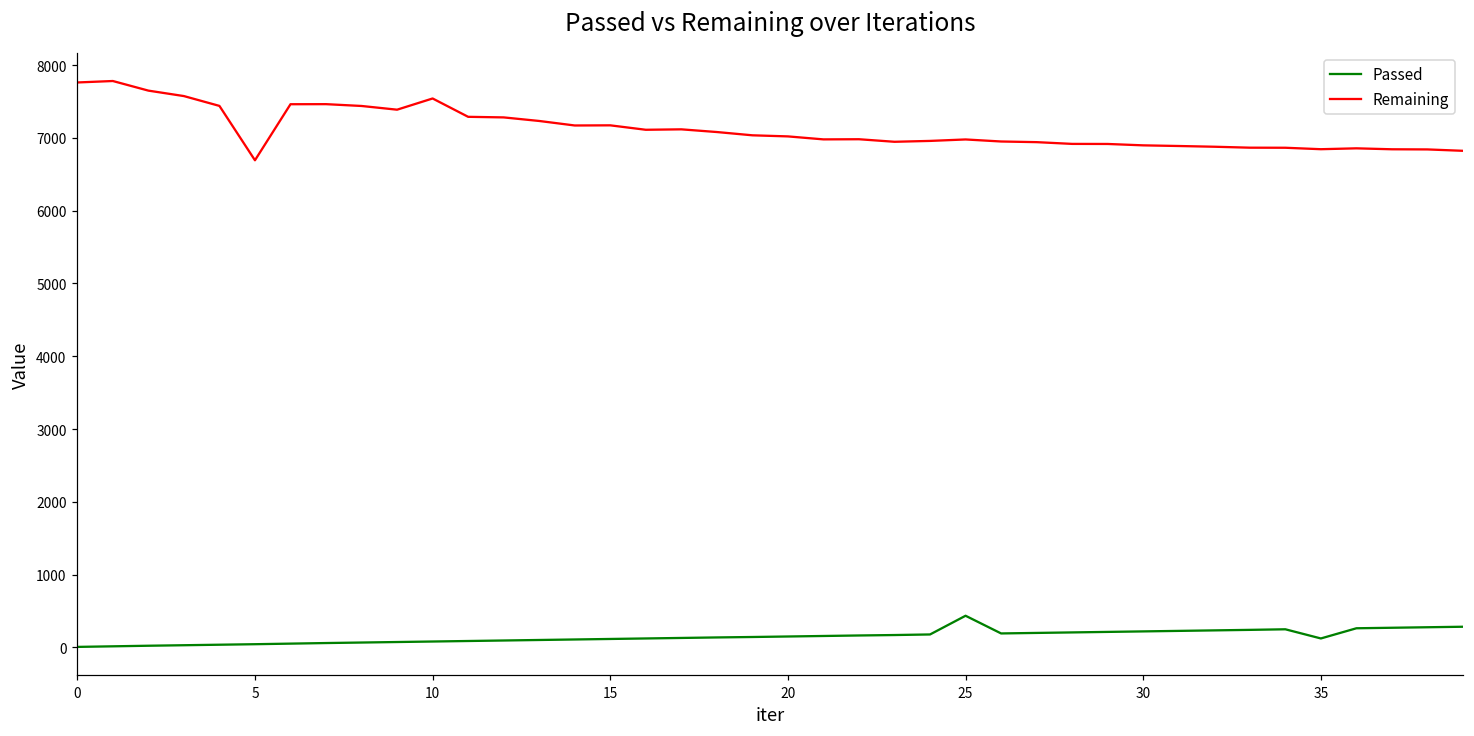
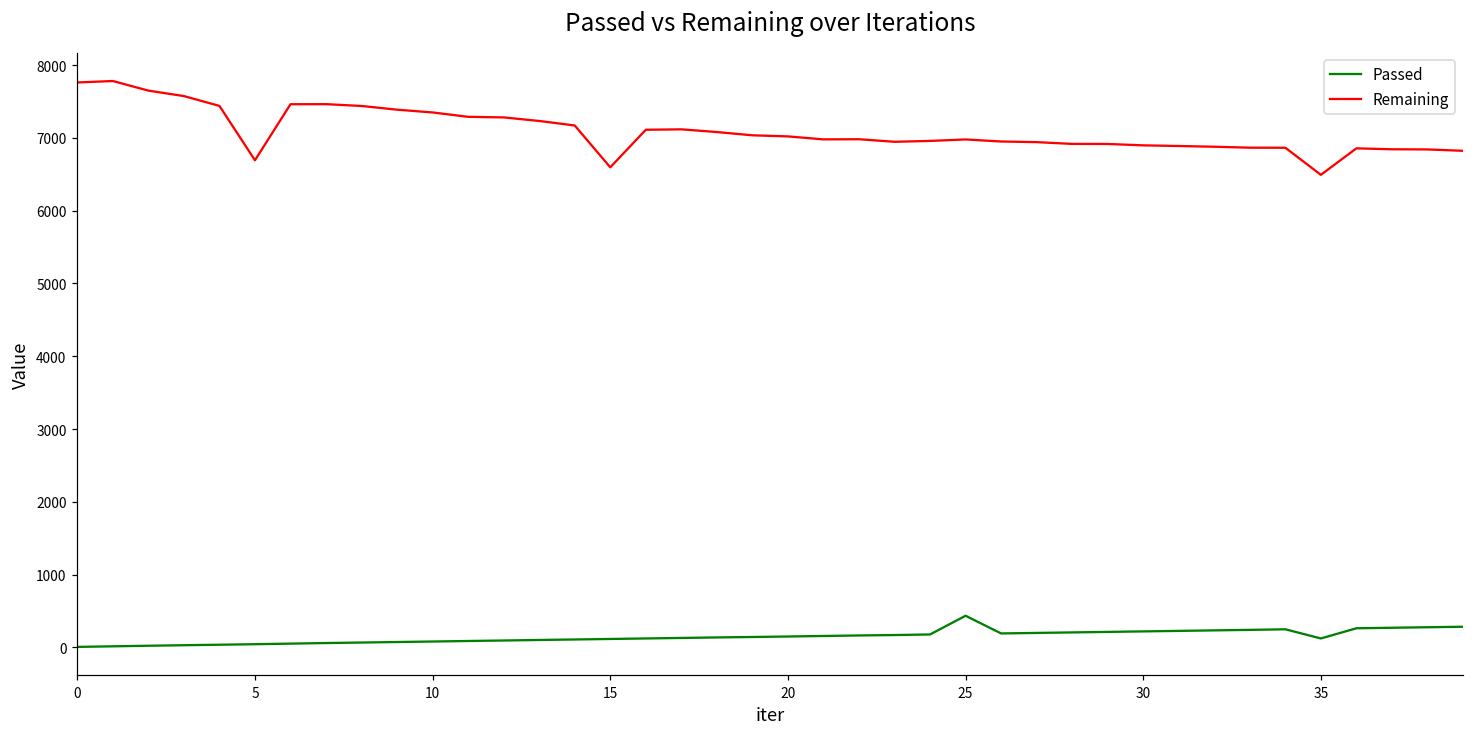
  {
    "Passed": {
      "0": 0,
      "5": 0,
      "10": 100,
      "15": 100,
      "20": 200,
      "25": 400,
      "30": 200,
      "35": 100
    },
    "Remaining": {
      "0": 7800,
      "5": 6700,
-     "10": 7500,
-     "15": 7200,
+     "10": 7400,
+     "15": 6600,
      "20": 7000,
      "25": 7000,
      "30": 6900,
-     "35": 6800
+     "35": 6500
    }
  }
